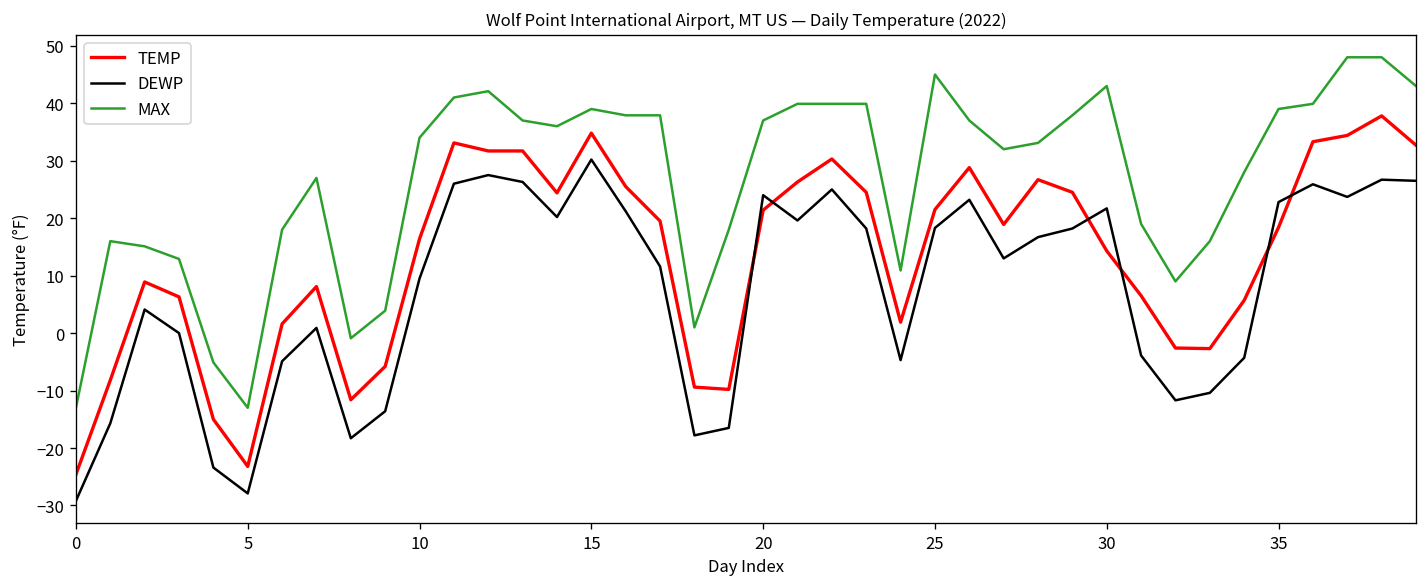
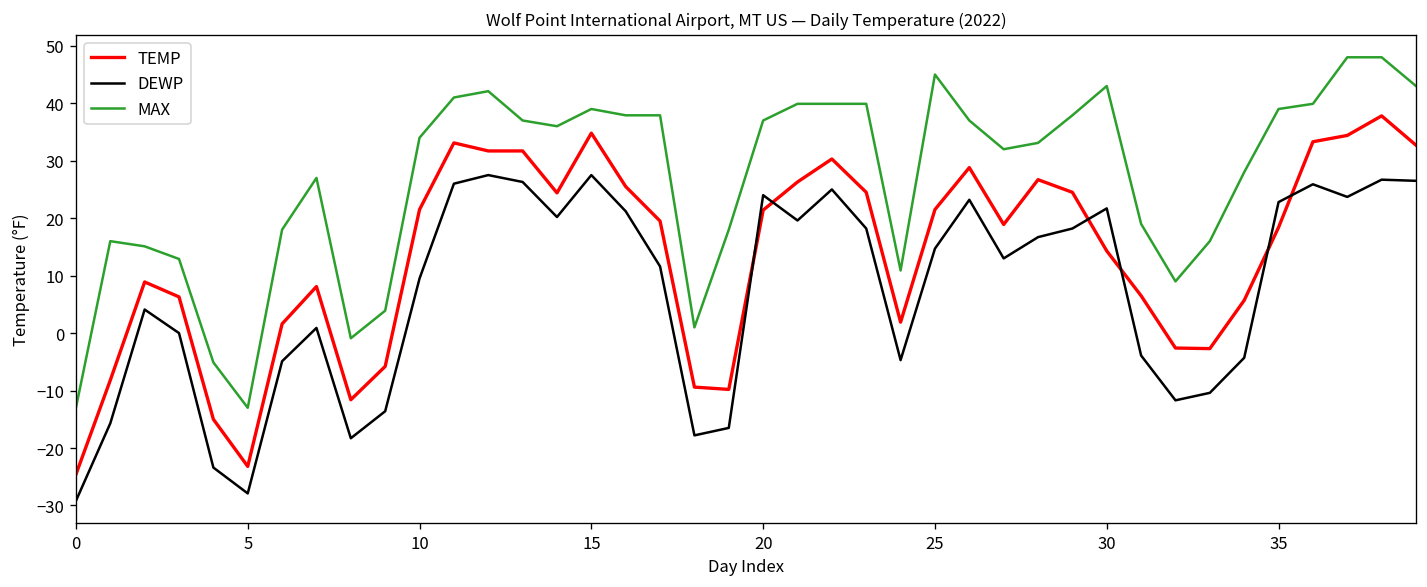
  {
    "TEMP": {
      "0": -25,
      "5": -23,
-     "10": 16,
+     "10": 22,
      "15": 35,
      "20": 21,
      "25": 22,
      "30": 14,
      "35": 18
    },
    "DEWP": {
      "0": -29,
      "5": -28,
      "10": 10,
-     "15": 30,
+     "15": 28,
      "20": 24,
-     "25": 18,
+     "25": 15,
      "30": 22,
      "35": 23
    },
    "MAX": {
      "0": -13,
      "5": -13,
      "10": 34,
      "15": 39,
      "20": 37,
      "25": 45,
      "30": 43,
      "35": 39
    }
  }
